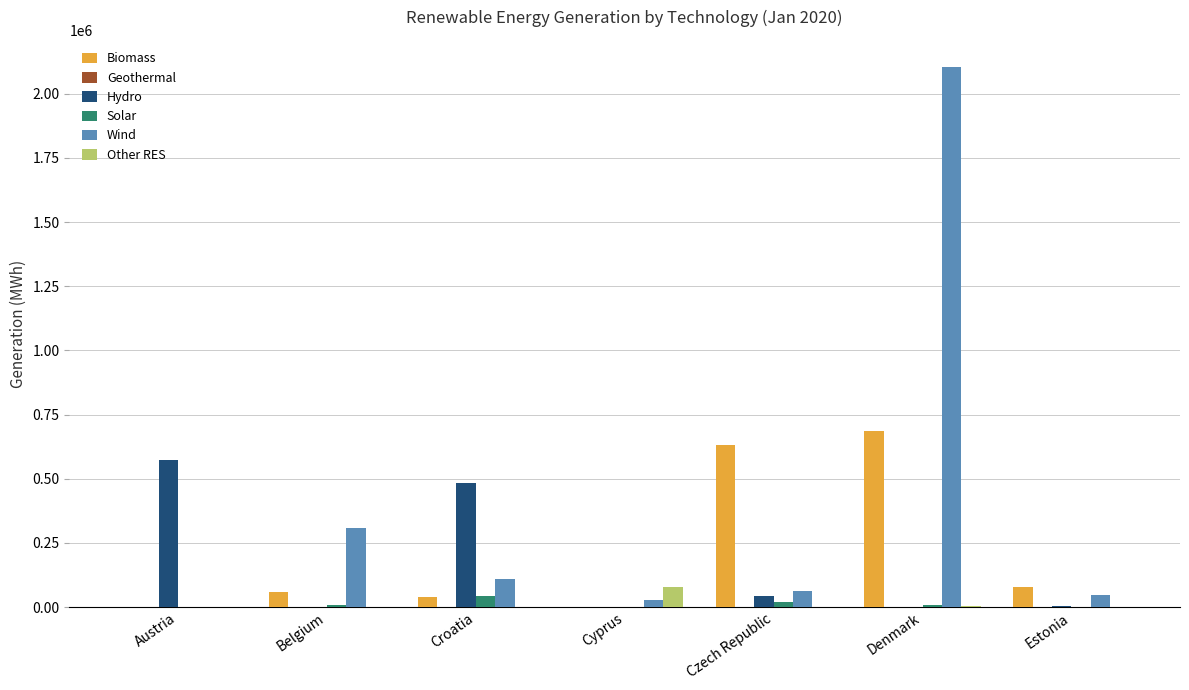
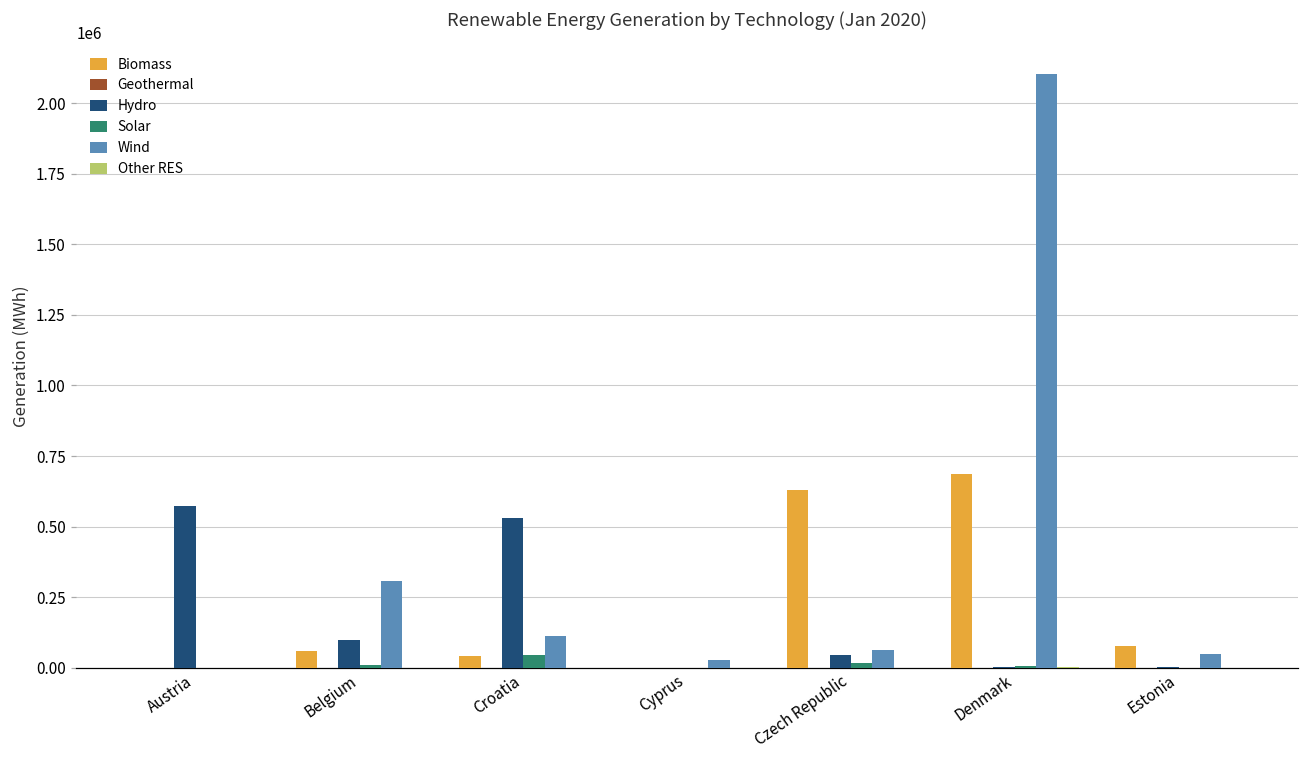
  {
    "Biomass": {
      "Austria": 0,
      "Belgium": 60000,
      "Croatia": 40000,
      "Cyprus": 0,
      "Czech Republic": 630000,
      "Denmark": 690000,
      "Estonia": 80000
    },
    "Geothermal": {
      "Austria": 0,
      "Belgium": 0,
      "Croatia": 0,
      "Cyprus": 0,
      "Czech Republic": 0,
      "Denmark": 0,
      "Estonia": 0
    },
    "Hydro": {
      "Austria": 570000,
-     "Belgium": 0,
-     "Croatia": 480000,
+     "Belgium": 100000,
+     "Croatia": 530000,
      "Cyprus": 0,
      "Czech Republic": 40000
    },
    "Solar": {
      "Austria": 0,
      "Croatia": 40000,
      "Cyprus": 0,
      "Czech Republic": 20000
    },
    "Wind": {
      "Austria": 0,
      "Belgium": 310000,
      "Croatia": 110000,
      "Cyprus": 30000,
      "Czech Republic": 60000,
      "Denmark": 2100000,
      "Estonia": 50000
    },
    "Other RES": {
      "Austria": 0,
      "Belgium": 0,
      "Croatia": 0,
-     "Cyprus": 80000,
+     "Cyprus": 0,
      "Czech Republic": 0,
      "Estonia": 0
    }
  }
